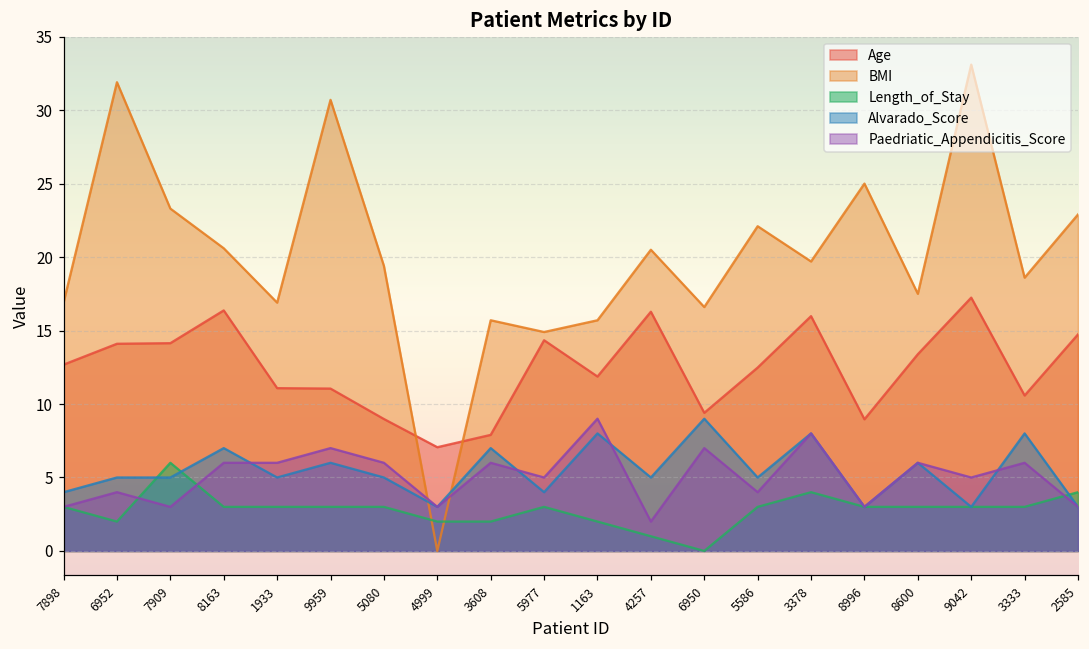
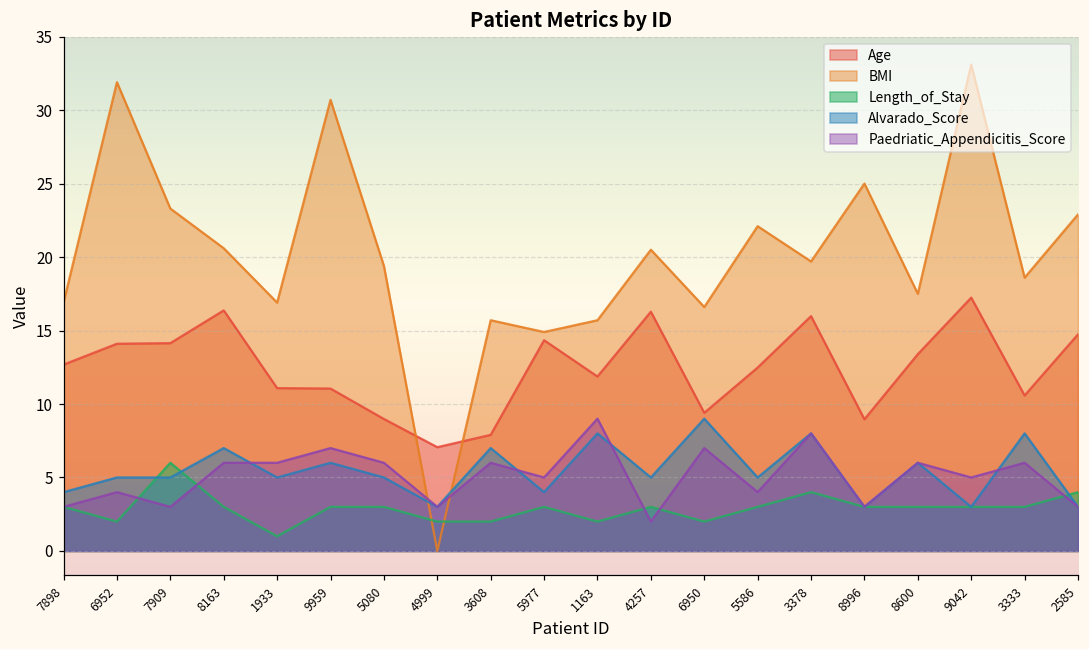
  {
    "Length_of_Stay": {
      "6952": 2,
      "7909": 6,
      "8163": 3,
-     "1933": 3,
+     "1933": 1,
      "9959": 3,
      "5080": 3,
      "4999": 2,
      "3608": 2,
      "5977": 3,
      "1163": 2,
-     "4257": 1,
-     "6950": 0,
+     "4257": 3,
+     "6950": 2,
      "5586": 3,
      "3378": 4,
      "8600": 3,
      "3333": 3,
      "2585": 4
    },
    "Alvarado_Score": {
      "7898": 4,
      "6952": 5,
      "7909": 5,
      "8163": 7,
      "1933": 5,
      "9959": 6,
      "5080": 5,
      "3608": 7,
      "5977": 4,
      "1163": 8,
      "4257": 5,
      "6950": 9,
      "5586": 5,
      "3333": 8
    },
    "Paedriatic_Appendicitis_Score": {
      "6952": 4,
      "7909": 3,
      "8163": 6,
      "1933": 6,
      "9959": 7,
      "5080": 6,
      "3608": 6,
      "5977": 5,
      "1163": 9,
      "4257": 2,
      "6950": 7,
      "5586": 4,
      "9042": 5,
      "3333": 6
    }
  }
